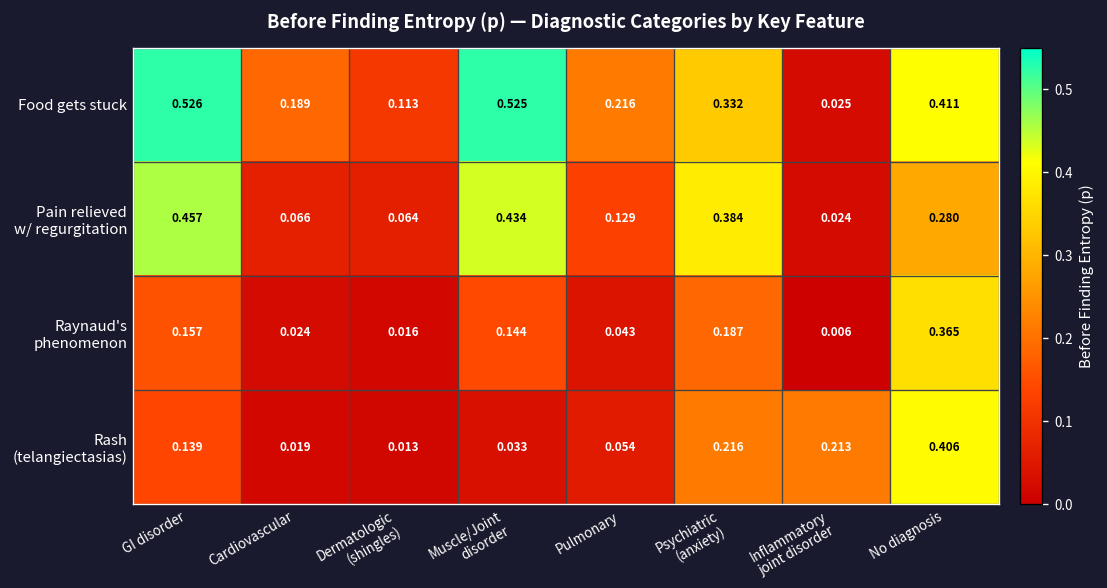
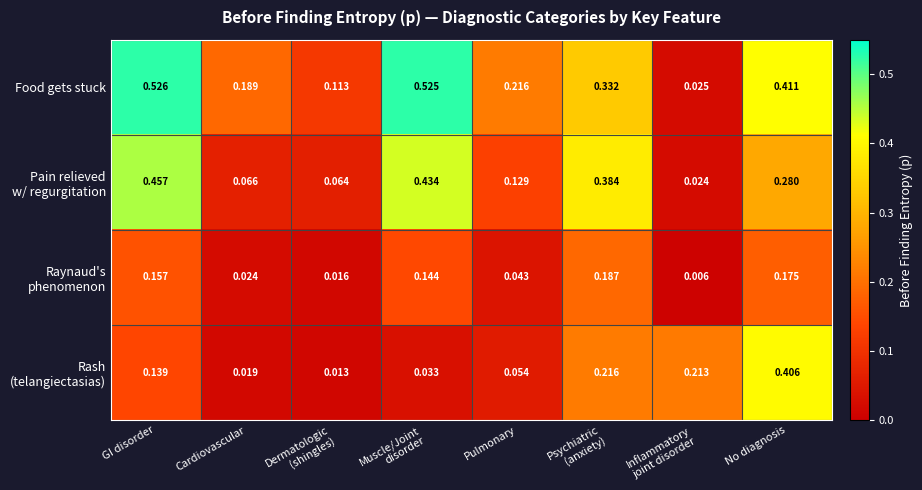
  {
    "Food gets stuck": {
      "GI disorder": 0.526,
      "Cardiovascular": 0.189,
      "Dermatologic (shingles)": 0.113,
      "Muscle/Joint disorder": 0.525,
      "Pulmonary": 0.216,
      "Psychiatric (anxiety)": 0.332,
      "Inflammatory joint disorder": 0.025,
      "No diagnosis": 0.411
    },
    "Pain relieved w/ regurgitation": {
      "GI disorder": 0.457,
      "Cardiovascular": 0.066,
      "Dermatologic (shingles)": 0.064,
      "Muscle/Joint disorder": 0.434,
      "Pulmonary": 0.129,
      "Psychiatric (anxiety)": 0.384,
      "Inflammatory joint disorder": 0.024,
      "No diagnosis": 0.280
    },
    "Raynaud's phenomenon": {
      "GI disorder": 0.157,
      "Cardiovascular": 0.024,
      "Dermatologic (shingles)": 0.016,
      "Muscle/Joint disorder": 0.144,
      "Pulmonary": 0.043,
      "Psychiatric (anxiety)": 0.187,
      "Inflammatory joint disorder": 0.006,
-     "No diagnosis": 0.365
+     "No diagnosis": 0.175
    },
    "Rash (telangiectasias)": {
      "GI disorder": 0.139,
      "Cardiovascular": 0.019,
      "Dermatologic (shingles)": 0.013,
      "Muscle/Joint disorder": 0.033,
      "Pulmonary": 0.054,
      "Psychiatric (anxiety)": 0.216,
      "Inflammatory joint disorder": 0.213,
      "No diagnosis": 0.406
    }
  }
